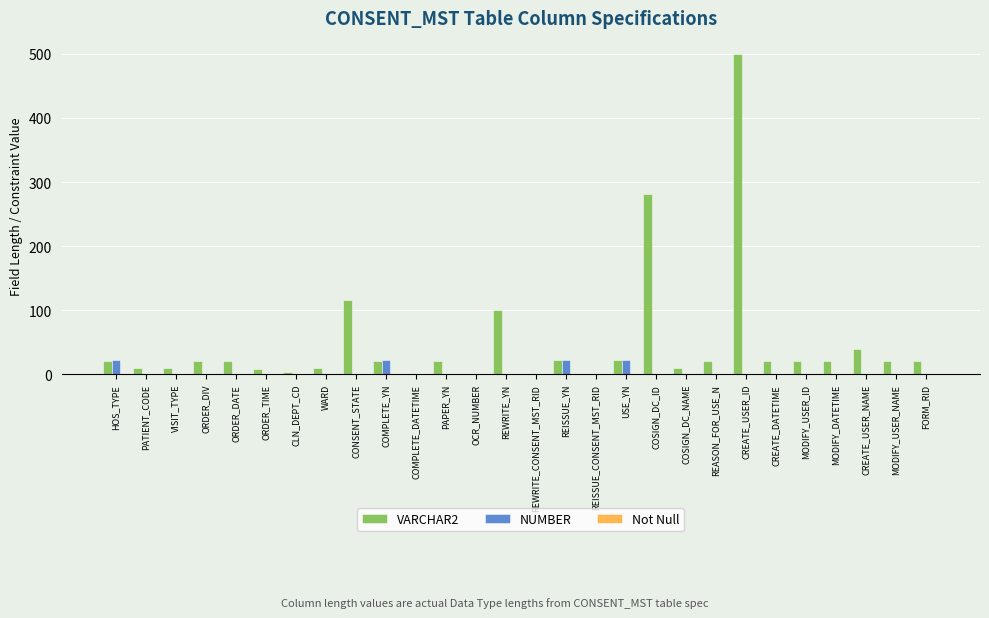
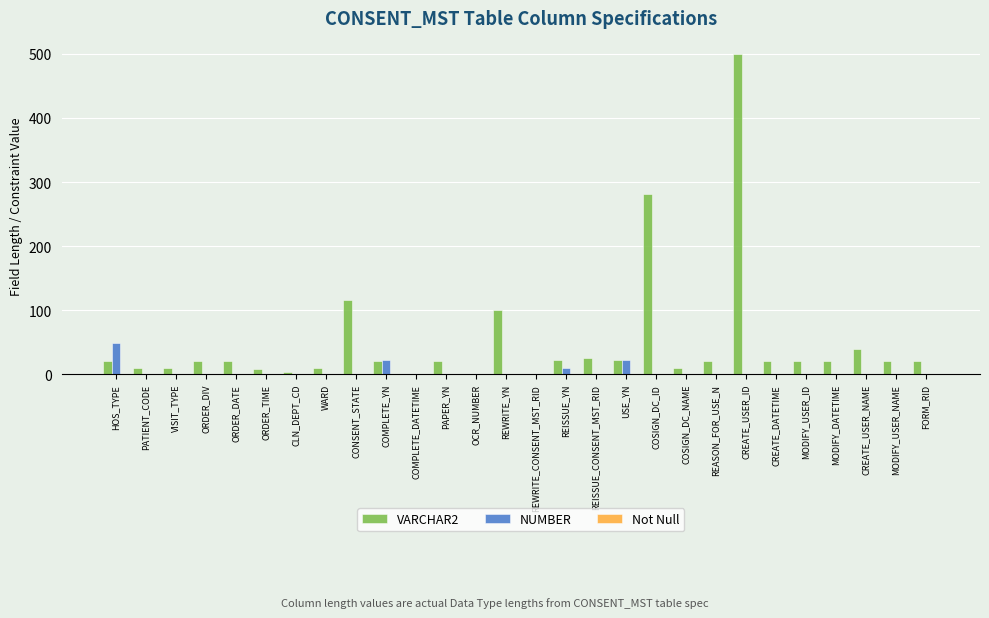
  {
    "VARCHAR2": {
      "HOS_TYPE": 20,
      "PATIENT_CODE": 10,
      "VISIT_TYPE": 10,
      "ORDER_DIV": 20,
      "ORDER_DATE": 20,
      "ORDER_TIME": 10,
      "CLN_DEPT_CD": 0,
      "WARD": 10,
      "CONSENT_STATE": 120,
      "COMPLETE_YN": 20,
      "PAPER_YN": 20,
      "REWRITE_YN": 100,
      "REISSUE_YN": 20,
-     "REISSUE_CONSENT_MST_RID": 0,
+     "REISSUE_CONSENT_MST_RID": 30,
      "USE_YN": 20,
      "COSIGN_DC_ID": 280,
      "COSIGN_DC_NAME": 10,
      "REASON_FOR_USE_N": 20,
      "CREATE_USER_ID": 500,
      "CREATE_DATETIME": 20,
      "MODIFY_USER_ID": 20,
      "MODIFY_DATETIME": 20,
      "CREATE_USER_NAME": 40,
      "MODIFY_USER_NAME": 20,
      "FORM_RID": 20
    },
    "NUMBER": {
-     "HOS_TYPE": 20,
+     "HOS_TYPE": 50,
      "PATIENT_CODE": 0,
      "VISIT_TYPE": 0,
      "ORDER_DIV": 0,
      "ORDER_DATE": 0,
      "ORDER_TIME": 0,
      "CLN_DEPT_CD": 0,
      "WARD": 0,
      "CONSENT_STATE": 0,
      "COMPLETE_YN": 20,
      "COMPLETE_DATETIME": 0,
      "PAPER_YN": 0,
      "OCR_NUMBER": 0,
      "REWRITE_YN": 0,
      "REWRITE_CONSENT_MST_RID": 0,
-     "REISSUE_YN": 20,
+     "REISSUE_YN": 10,
      "REISSUE_CONSENT_MST_RID": 0,
      "USE_YN": 20,
      "COSIGN_DC_ID": 0,
      "COSIGN_DC_NAME": 0,
      "REASON_FOR_USE_N": 0,
      "CREATE_USER_ID": 0,
      "CREATE_DATETIME": 0,
      "MODIFY_USER_ID": 0,
      "MODIFY_DATETIME": 0,
      "CREATE_USER_NAME": 0,
      "MODIFY_USER_NAME": 0,
      "FORM_RID": 0
    },
    "Not Null": {
      "HOS_TYPE": 0,
      "PATIENT_CODE": 0,
      "ORDER_DIV": 0,
      "ORDER_DATE": 0,
      "ORDER_TIME": 0,
      "CLN_DEPT_CD": 0,
      "WARD": 0,
      "CONSENT_STATE": 0,
      "PAPER_YN": 0,
      "OCR_NUMBER": 0,
      "REWRITE_YN": 0,
      "REWRITE_CONSENT_MST_RID": 0,
      "REISSUE_YN": 0,
      "REISSUE_CONSENT_MST_RID": 0,
      "USE_YN": 0,
      "COSIGN_DC_NAME": 0,
      "REASON_FOR_USE_N": 0,
      "CREATE_USER_ID": 0,
      "MODIFY_DATETIME": 0,
      "CREATE_USER_NAME": 0,
      "MODIFY_USER_NAME": 0,
      "FORM_RID": 0
    }
  }
